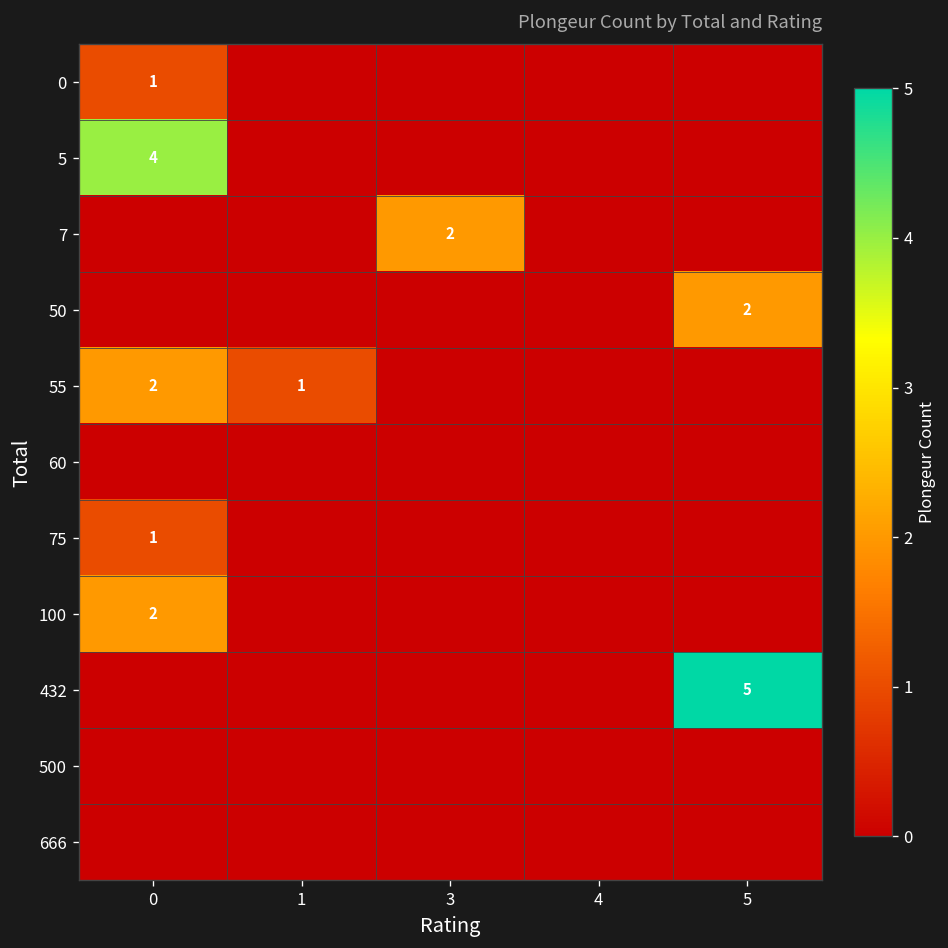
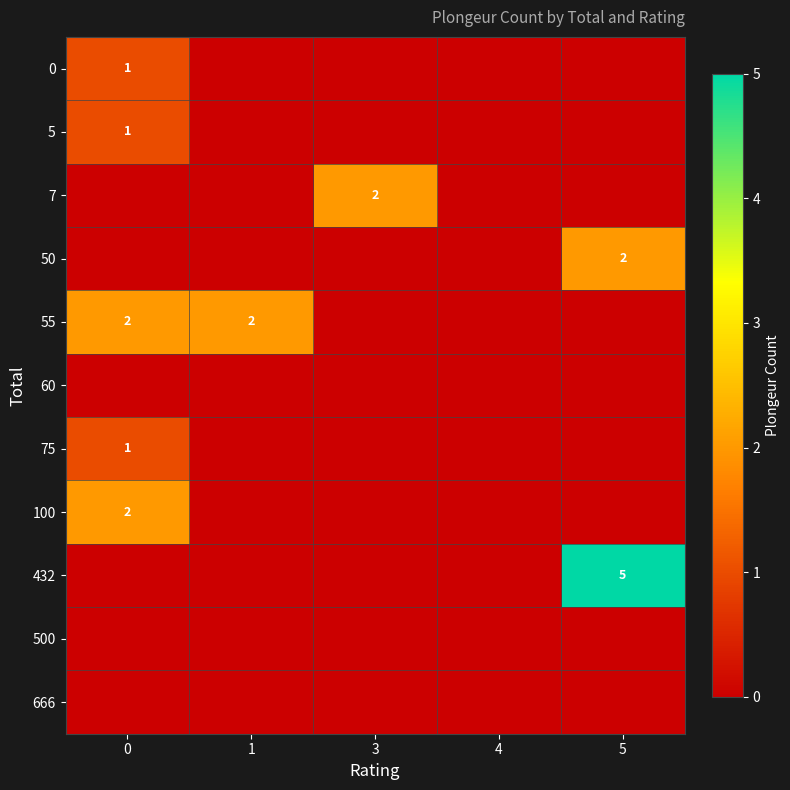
  {
    "0": {
      "0": 1
    },
    "5": {
-     "0": 4
+     "0": 1
    },
    "7": {
      "3": 2
    },
    "50": {
      "5": 2
    },
    "55": {
      "0": 2,
-     "1": 1
+     "1": 2
    },
    "75": {
      "0": 1
    },
    "100": {
      "0": 2
    },
    "432": {
      "5": 5
    }
  }
